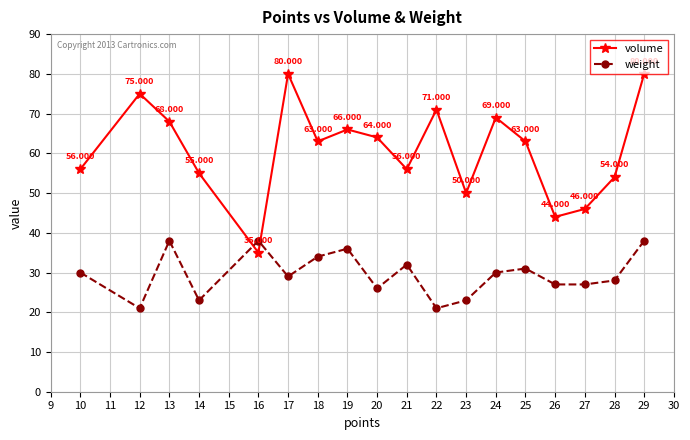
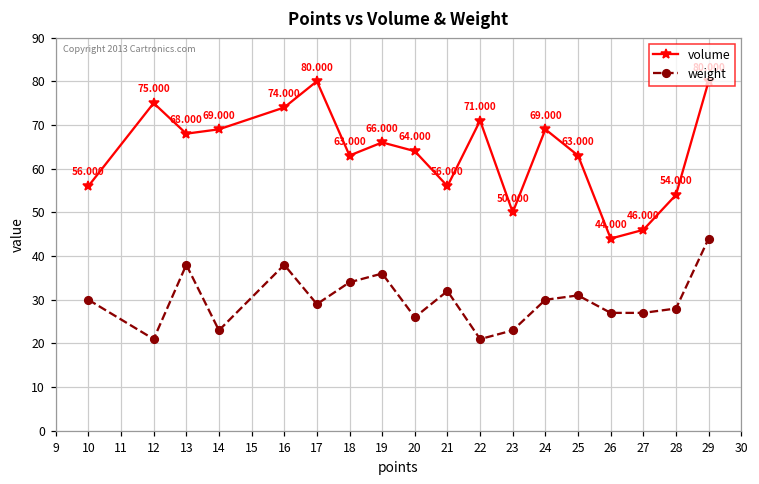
  {
    "volume": {
      "10": 56.000,
      "12": 75.000,
      "13": 68.000,
-     "14": 55.000,
-     "16": 35.000,
+     "14": 69.000,
+     "16": 74.000,
      "17": 80.000,
      "18": 63.000,
      "19": 66.000,
      "20": 64.000,
      "21": 56.000,
      "22": 71.000,
      "23": 50.000,
      "24": 69.000,
      "25": 63.000,
      "26": 44.000,
      "27": 46.000,
      "28": 54.000
    },
    "weight": {
      "10": 30,
      "12": 21,
      "13": 38,
      "14": 23,
      "17": 29,
      "18": 34,
      "19": 36,
      "20": 26,
      "21": 32,
      "22": 21,
      "23": 23,
      "24": 30,
      "25": 31,
      "26": 27,
      "27": 27,
      "28": 28,
-     "29": 38
+     "29": 44
    }
  }
